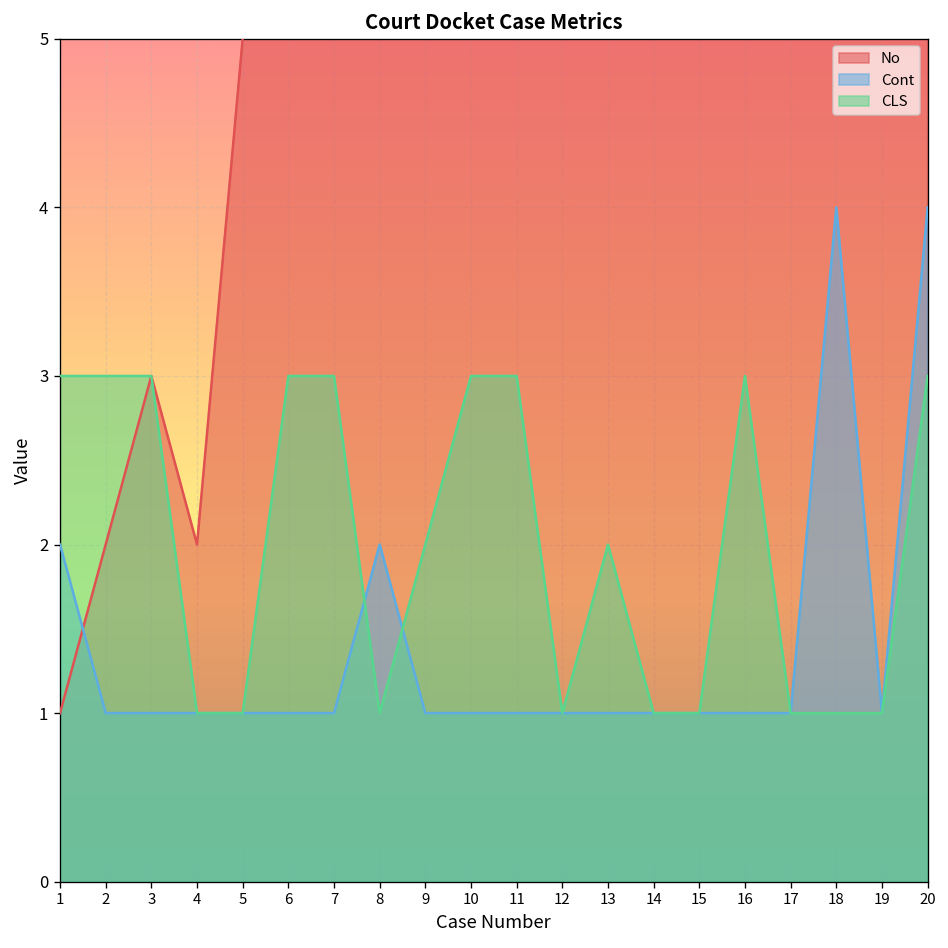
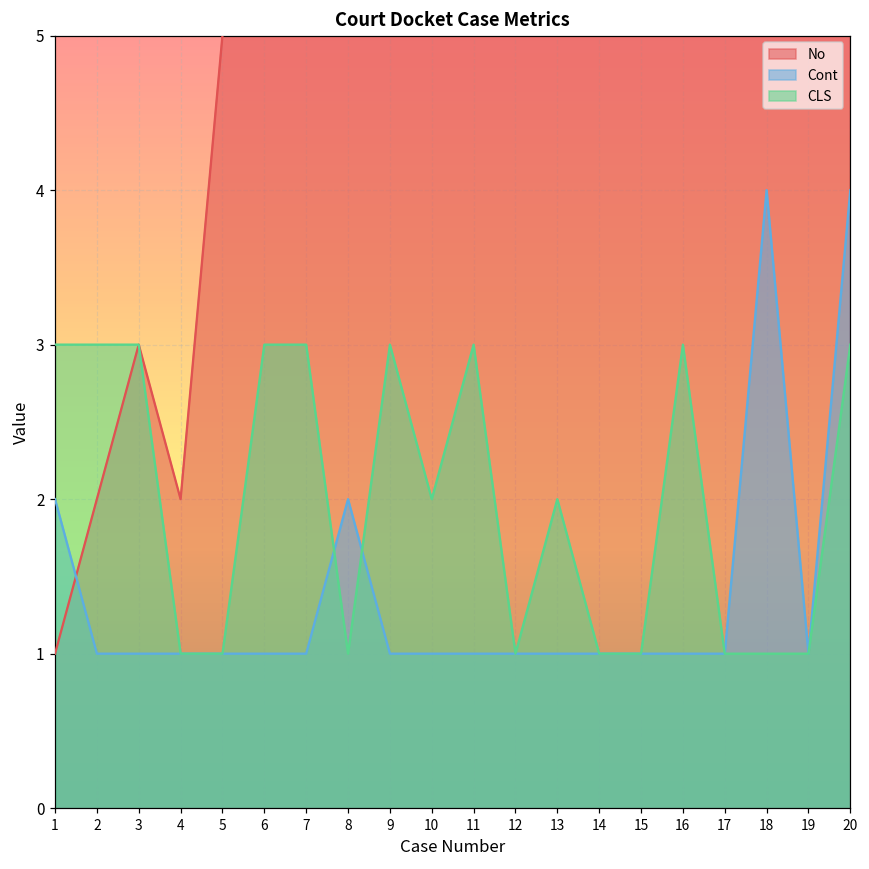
  {
    "No": {
      "1": 1,
      "2": 2,
      "4": 2,
      "5": 5
    },
    "Cont": {
      "1": 2,
      "2": 1,
      "3": 1,
      "6": 1,
      "7": 1,
      "8": 2,
      "9": 1,
      "10": 1,
      "11": 1,
      "13": 1,
      "16": 1,
      "18": 4,
      "20": 4
    },
    "CLS": {
      "1": 3,
      "2": 3,
      "6": 3,
      "7": 3,
      "8": 1,
-     "9": 2,
-     "10": 3,
+     "9": 3,
+     "10": 2,
      "11": 3,
      "13": 2,
      "16": 3,
      "18": 1,
      "20": 3
    }
  }
